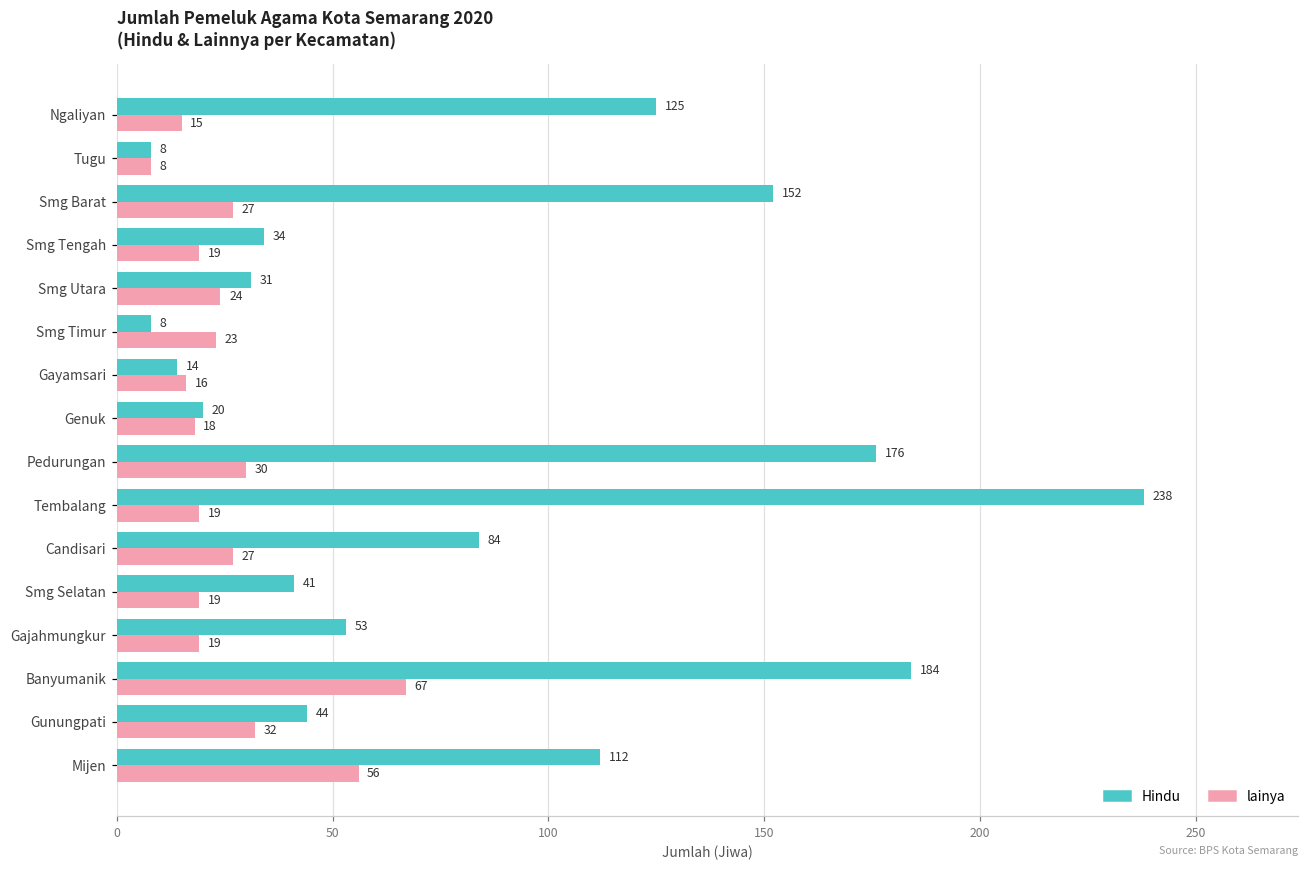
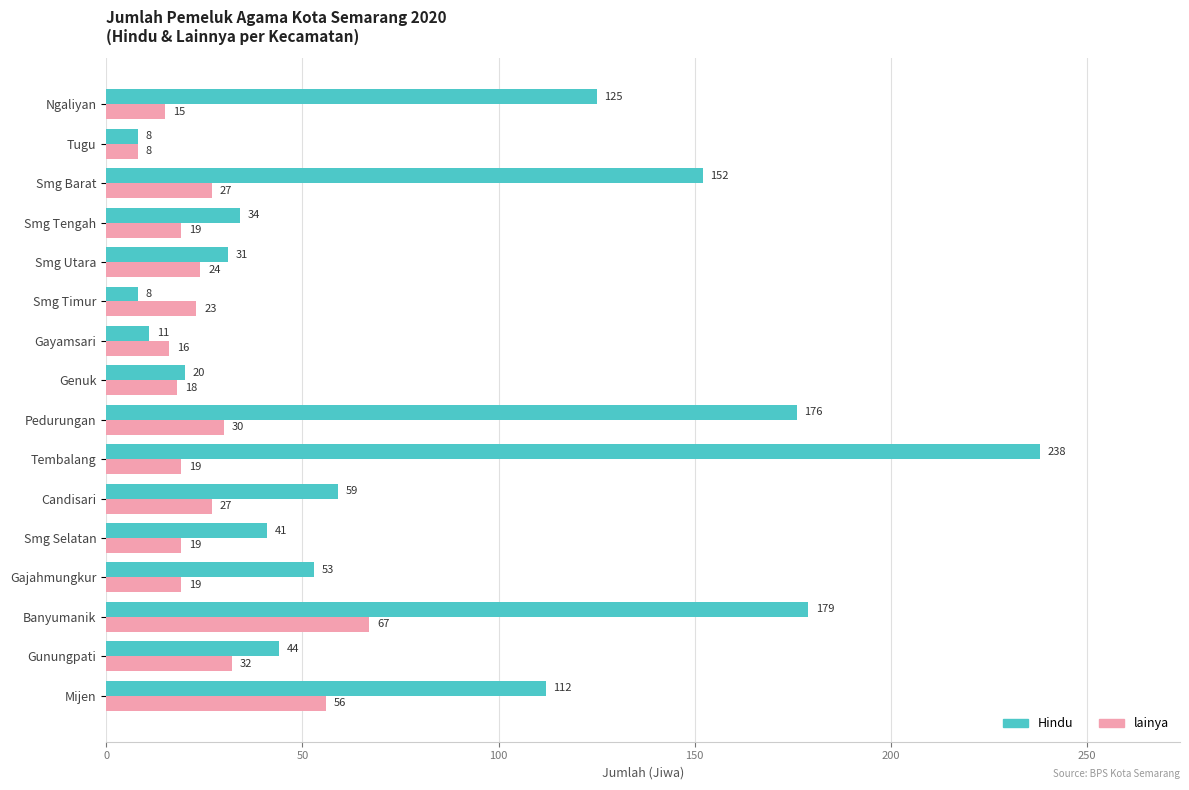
  {
    "Hindu": {
      "Ngaliyan": 125,
      "Tugu": 8,
      "Smg Barat": 152,
      "Smg Tengah": 34,
      "Smg Utara": 31,
      "Smg Timur": 8,
-     "Gayamsari": 14,
+     "Gayamsari": 11,
      "Genuk": 20,
      "Pedurungan": 176,
      "Tembalang": 238,
-     "Candisari": 84,
+     "Candisari": 59,
      "Smg Selatan": 41,
      "Gajahmungkur": 53,
-     "Banyumanik": 184,
+     "Banyumanik": 179,
      "Gunungpati": 44,
      "Mijen": 112
    },
    "lainya": {
      "Ngaliyan": 15,
      "Tugu": 8,
      "Smg Barat": 27,
      "Smg Tengah": 19,
      "Smg Utara": 24,
      "Smg Timur": 23,
      "Gayamsari": 16,
      "Genuk": 18,
      "Pedurungan": 30,
      "Tembalang": 19,
      "Candisari": 27,
      "Smg Selatan": 19,
      "Gajahmungkur": 19,
      "Banyumanik": 67,
      "Gunungpati": 32,
      "Mijen": 56
    }
  }
